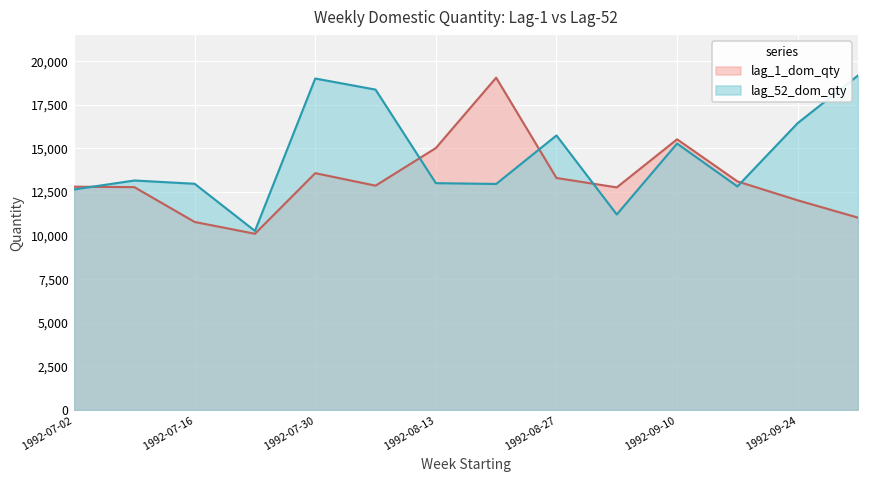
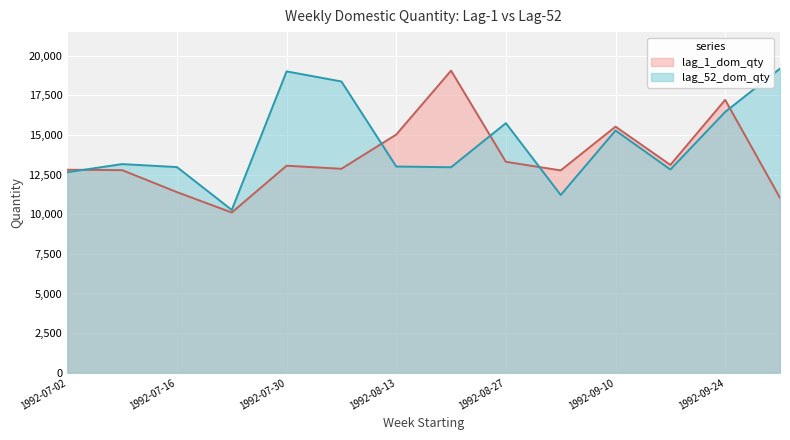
  {
    "lag_1_dom_qty": {
-     "1992-07-16": "10,800",
-     "1992-07-30": "13,600",
+     "1992-07-16": "11,400",
+     "1992-07-30": "13,100",
      "1992-08-13": "15,000",
      "1992-08-27": "13,300",
      "1992-09-10": "15,500",
-     "1992-09-24": "12,000"
+     "1992-09-24": "17,200"
    },
    "lag_52_dom_qty": {
      "1992-07-16": "13,000",
      "1992-07-30": "19,000",
      "1992-08-13": "13,000",
      "1992-08-27": "15,700",
      "1992-09-10": "15,300",
      "1992-09-24": "16,500"
    }
  }
